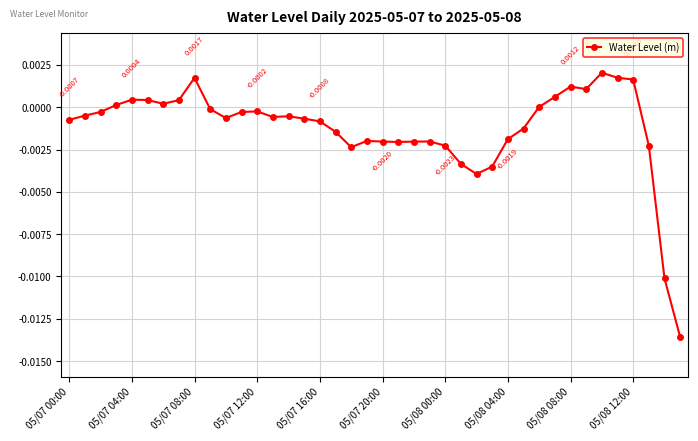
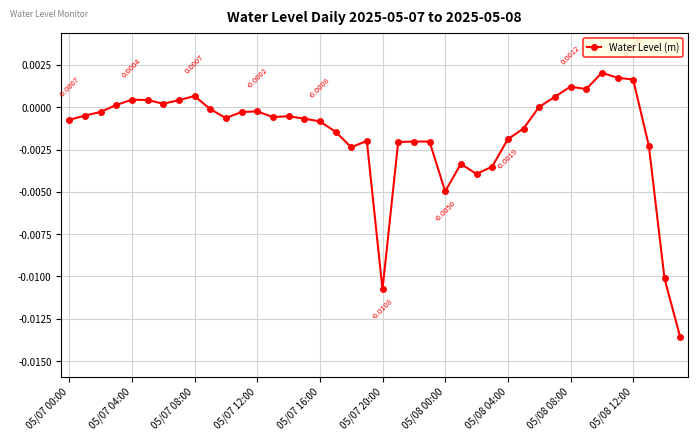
  {
    "05/07 00:00": -0.0007,
    "05/07 04:00": 0.0004,
-   "05/07 08:00": 0.0017,
+   "05/07 08:00": 0.0007,
    "05/07 12:00": -0.0002,
    "05/07 16:00": -0.0008,
-   "05/07 20:00": -0.0020,
-   "05/08 00:00": -0.0023,
+   "05/07 20:00": -0.0108,
+   "05/08 00:00": -0.0050,
    "05/08 04:00": -0.0019,
    "05/08 08:00": 0.0012
  }
